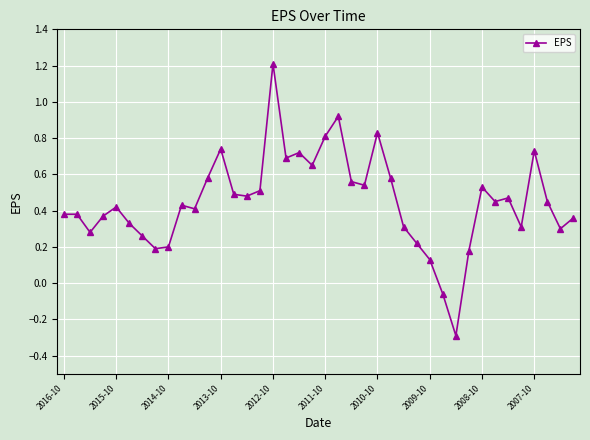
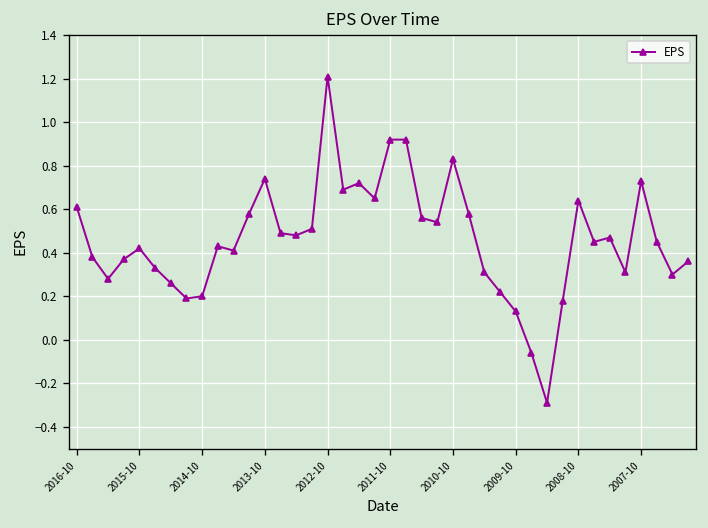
  {
-   "2016-10": 0.38,
+   "2016-10": 0.61,
    "2015-10": 0.42,
    "2014-10": 0.20,
    "2013-10": 0.74,
    "2012-10": 1.21,
-   "2011-10": 0.81,
+   "2011-10": 0.92,
    "2010-10": 0.83,
    "2009-10": 0.13,
-   "2008-10": 0.53,
+   "2008-10": 0.64,
    "2007-10": 0.73
  }
